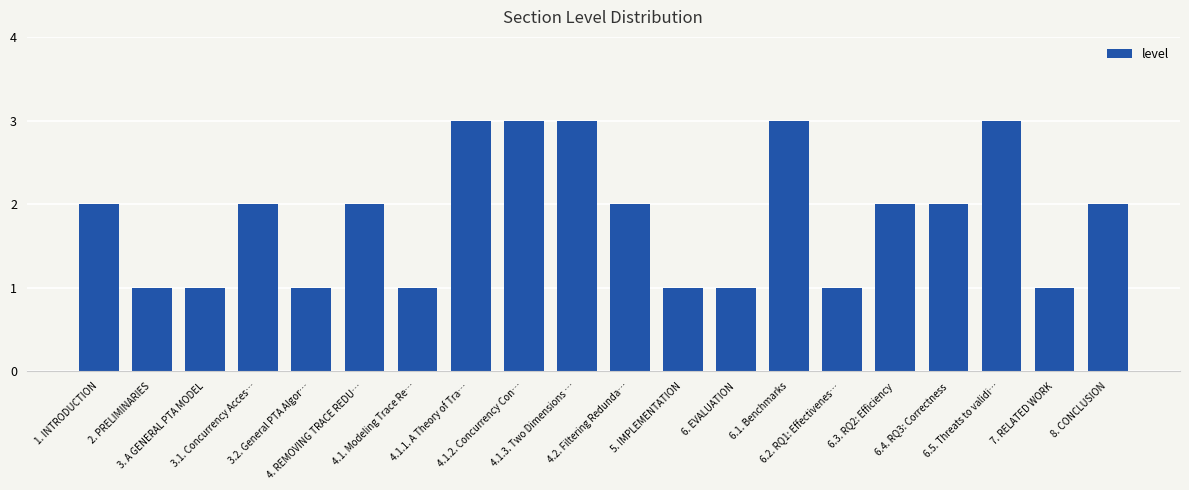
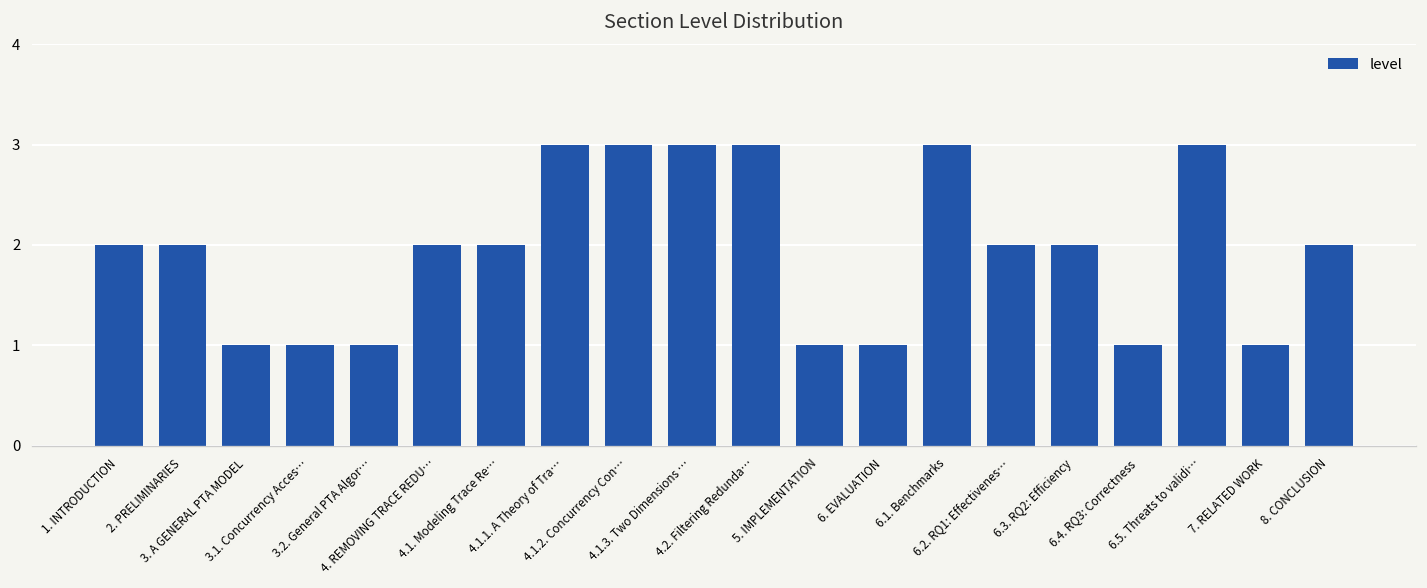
  {
    "1. INTRODUCTION": 2,
-   "2. PRELIMINARIES": 1,
+   "2. PRELIMINARIES": 2,
    "3. A GENERAL PTA MODEL": 1,
-   "3.1. Concurrency Acces…": 2,
+   "3.1. Concurrency Acces…": 1,
    "3.2. General PTA Algor…": 1,
    "4. REMOVING TRACE REDU…": 2,
-   "4.1. Modeling Trace Re…": 1,
+   "4.1. Modeling Trace Re…": 2,
    "4.1.1. A Theory of Tra…": 3,
    "4.1.2. Concurrency Con…": 3,
    "4.1.3. Two Dimensions …": 3,
-   "4.2. Filtering Redunda…": 2,
+   "4.2. Filtering Redunda…": 3,
    "5. IMPLEMENTATION": 1,
    "6. EVALUATION": 1,
    "6.1. Benchmarks": 3,
-   "6.2. RQ1: Effectivenes…": 1,
+   "6.2. RQ1: Effectivenes…": 2,
    "6.3. RQ2: Efficiency": 2,
-   "6.4. RQ3: Correctness": 2,
+   "6.4. RQ3: Correctness": 1,
    "6.5. Threats to validi…": 3,
    "7. RELATED WORK": 1,
    "8. CONCLUSION": 2
  }
